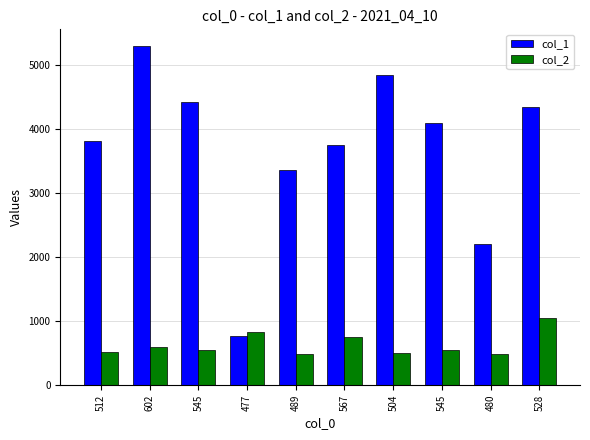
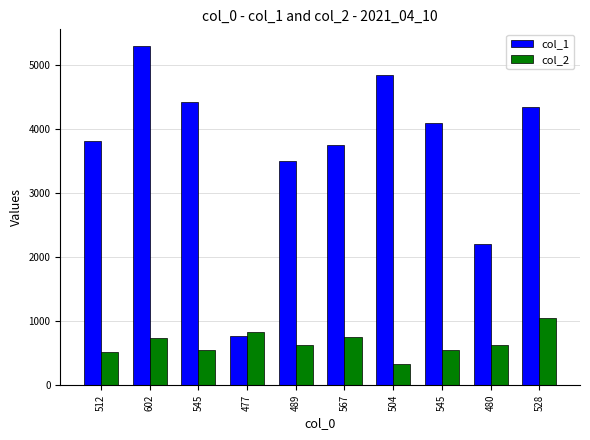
  {
    "col_1": {
      "512": 3800,
      "602": 5300,
      "477": 800,
-     "489": 3400,
+     "489": 3500,
      "567": 3800,
      "504": 4900,
      "480": 2200,
      "528": 4300
    },
    "col_2": {
      "512": 500,
-     "602": 600,
+     "602": 700,
      "477": 800,
-     "489": 500,
+     "489": 600,
      "567": 800,
-     "504": 500,
-     "480": 500,
+     "504": 300,
+     "480": 600,
      "528": 1000
    }
  }
